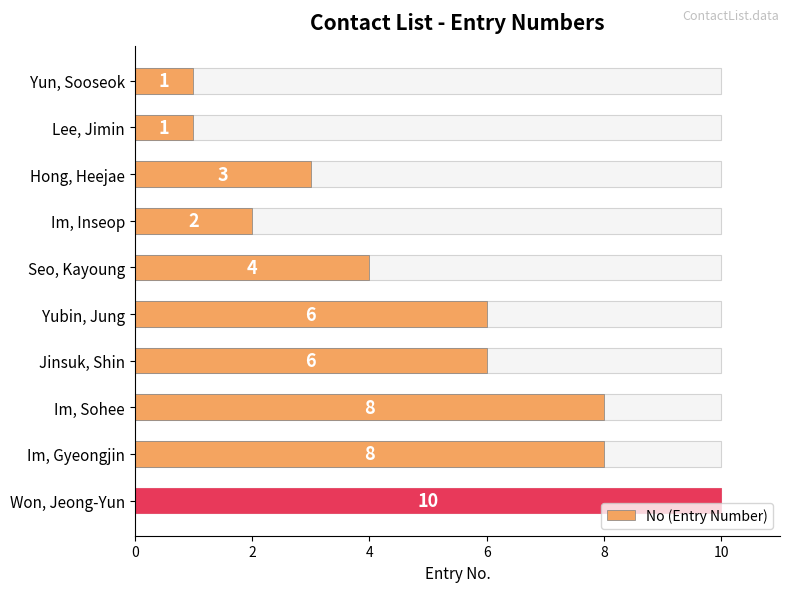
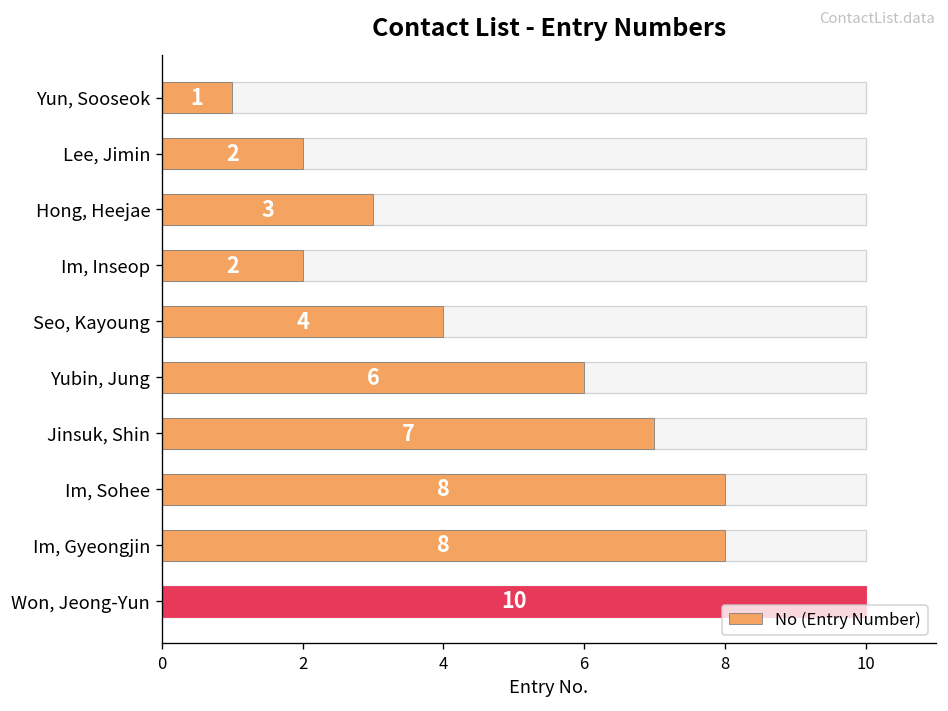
  {
    "No (Entry Number)": {
-     "Lee, Jimin": 1,
-     "Jinsuk, Shin": 6,
+     "Lee, Jimin": 2,
+     "Jinsuk, Shin": 7,
      "Won, Jeong-Yun": 10
    }
  }
